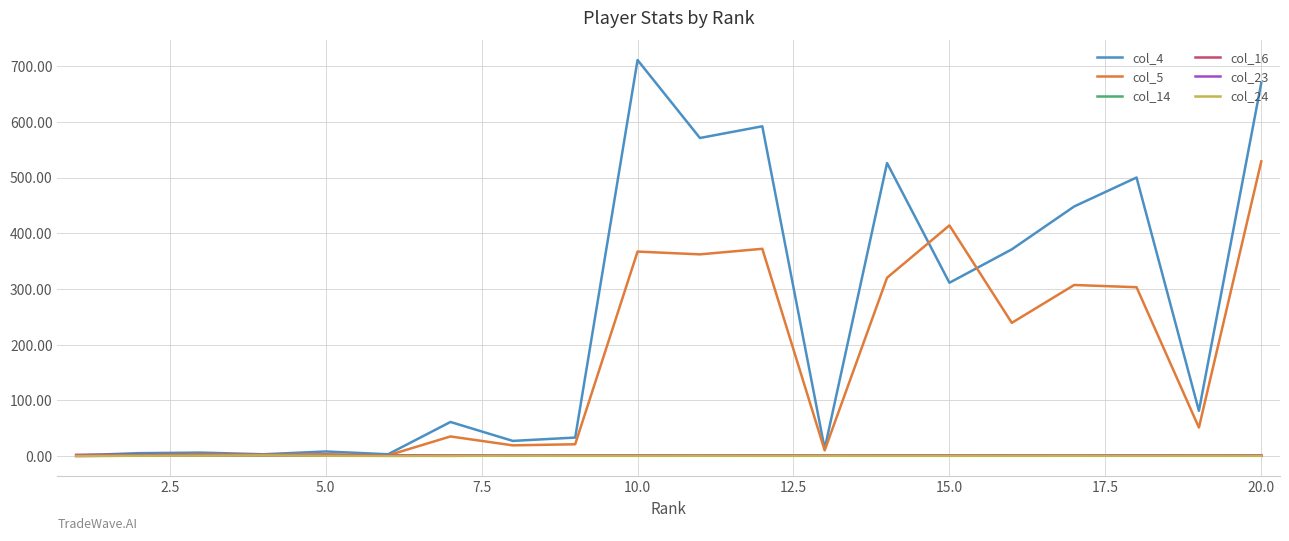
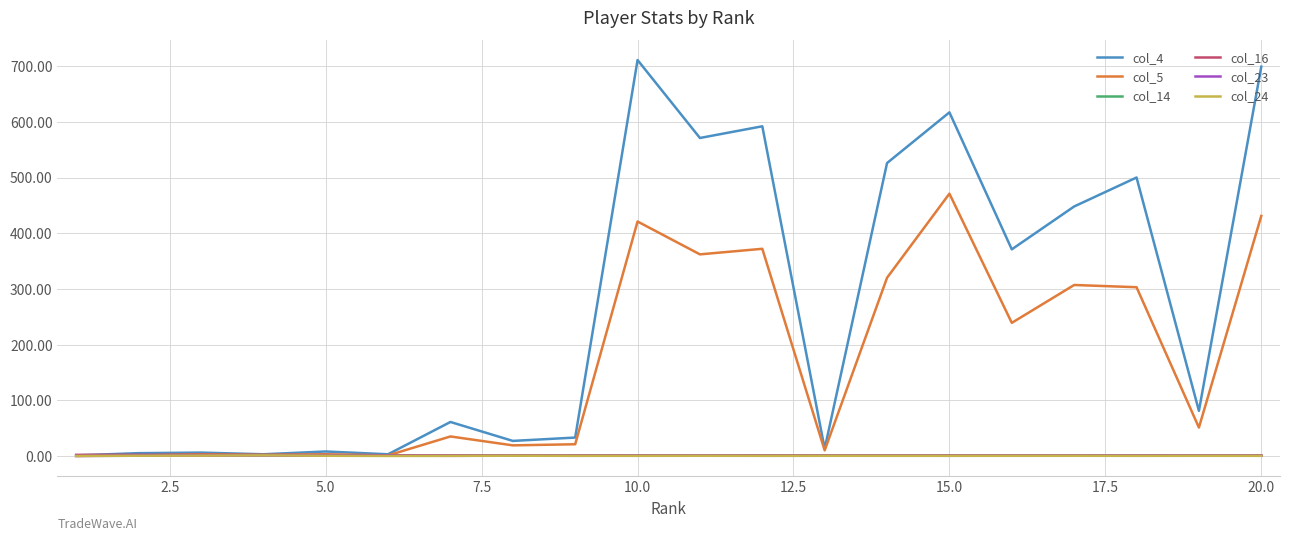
  {
    "col_4": {
      "5.0": 10,
      "10.0": 710,
-     "15.0": 310,
-     "20.0": 670
+     "15.0": 620,
+     "20.0": 700
    },
    "col_5": {
-     "10.0": 370,
-     "15.0": 410,
-     "20.0": 530
+     "10.0": 420,
+     "15.0": 470,
+     "20.0": 430
    }
  }
